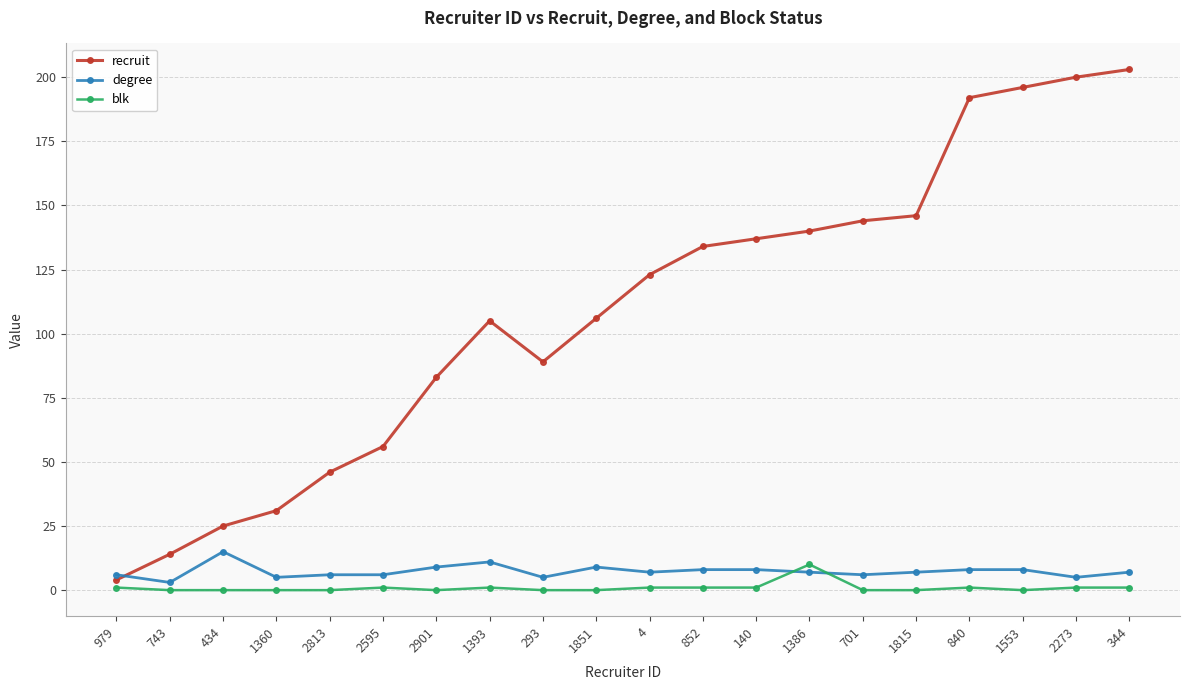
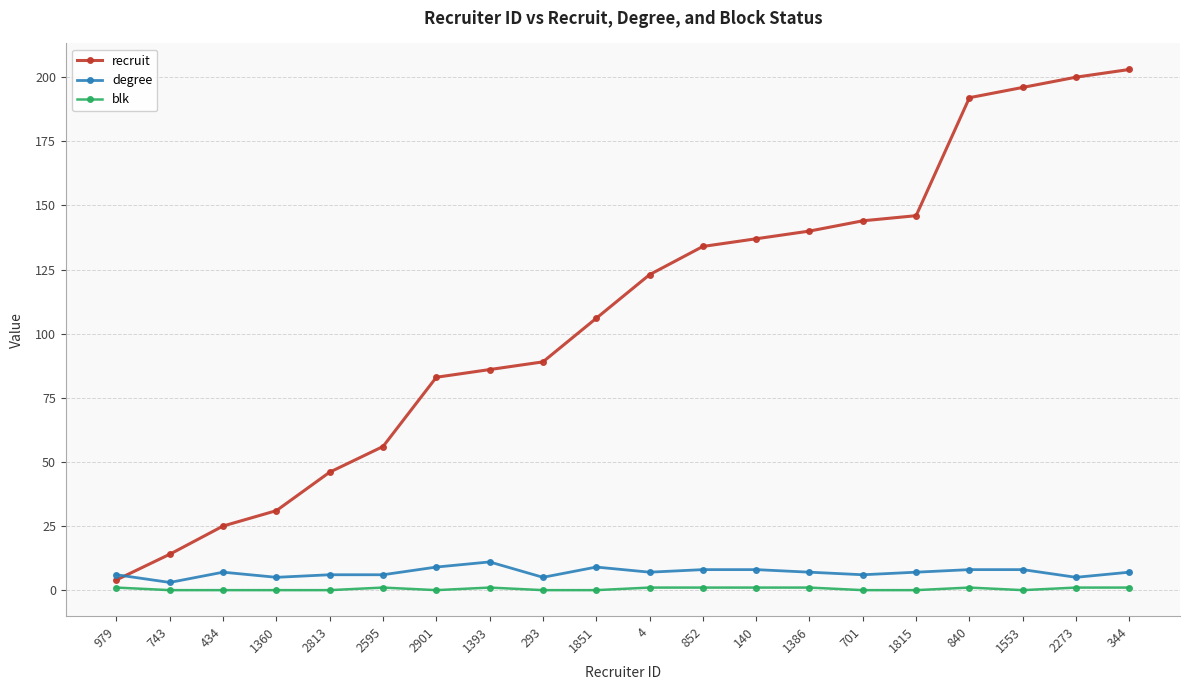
  {
    "recruit": {
      "979": 4,
      "743": 14,
      "434": 25,
      "1360": 31,
      "2813": 46,
      "2595": 56,
      "2901": 83,
-     "1393": 105,
+     "1393": 86,
      "293": 89,
      "1851": 106,
      "4": 123,
      "852": 134,
      "140": 137,
      "1386": 140,
      "701": 144,
      "1815": 146,
      "840": 192,
      "1553": 196,
      "2273": 200,
      "344": 203
    },
    "degree": {
      "979": 6,
      "743": 3,
-     "434": 15,
+     "434": 7,
      "1360": 5,
      "2813": 6,
      "2595": 6,
      "2901": 9,
      "1393": 11,
      "293": 5,
      "1851": 9,
      "4": 7,
      "852": 8,
      "140": 8,
      "1386": 7,
      "701": 6,
      "1815": 7,
      "840": 8,
      "1553": 8,
      "2273": 5,
      "344": 7
    },
    "blk": {
      "979": 1,
      "743": 0,
      "434": 0,
      "1360": 0,
      "2813": 0,
      "2595": 1,
      "2901": 0,
      "1393": 1,
      "293": 0,
      "1851": 0,
      "4": 1,
      "852": 1,
      "140": 1,
-     "1386": 10,
+     "1386": 1,
      "701": 0,
      "1815": 0,
      "840": 1,
      "1553": 0,
      "2273": 1,
      "344": 1
    }
  }
